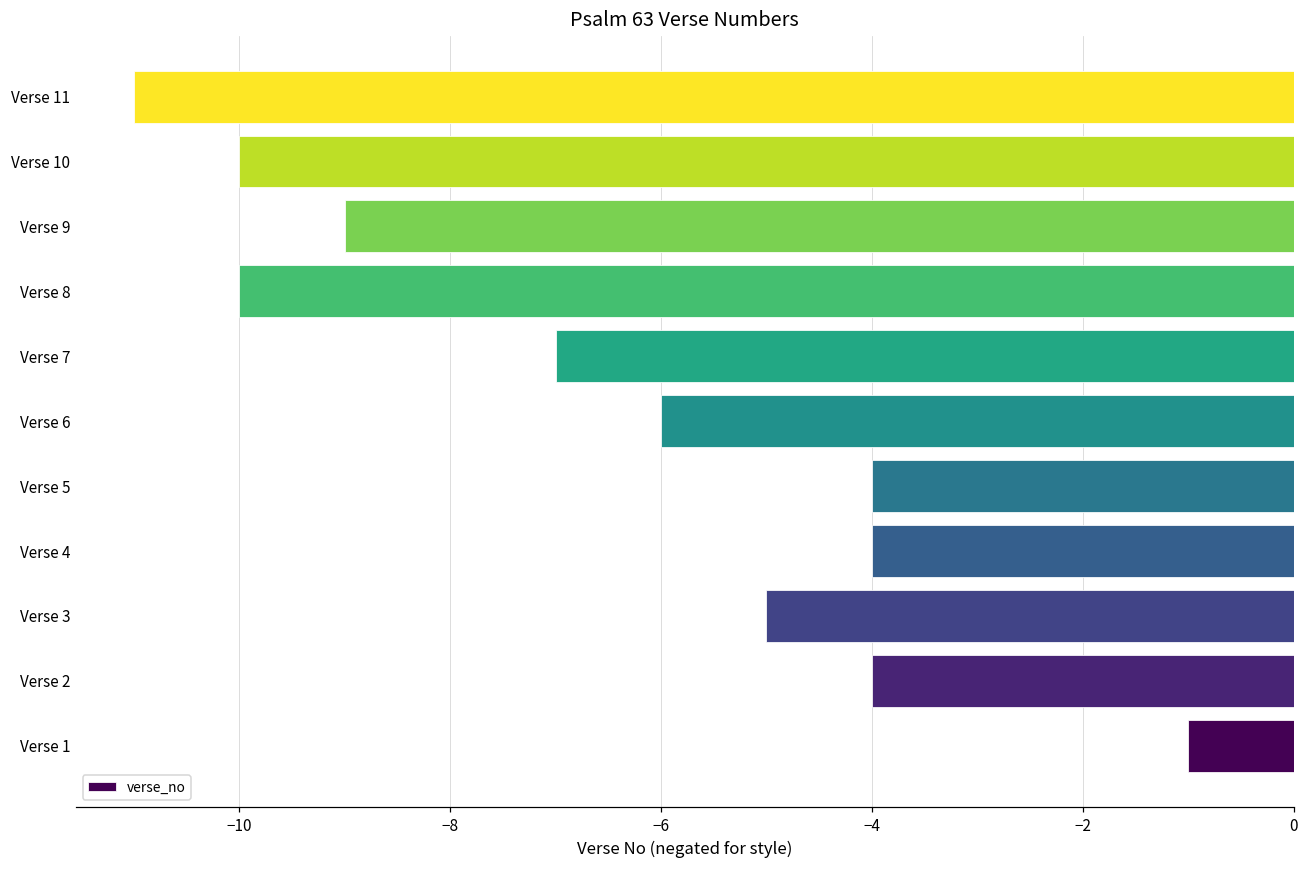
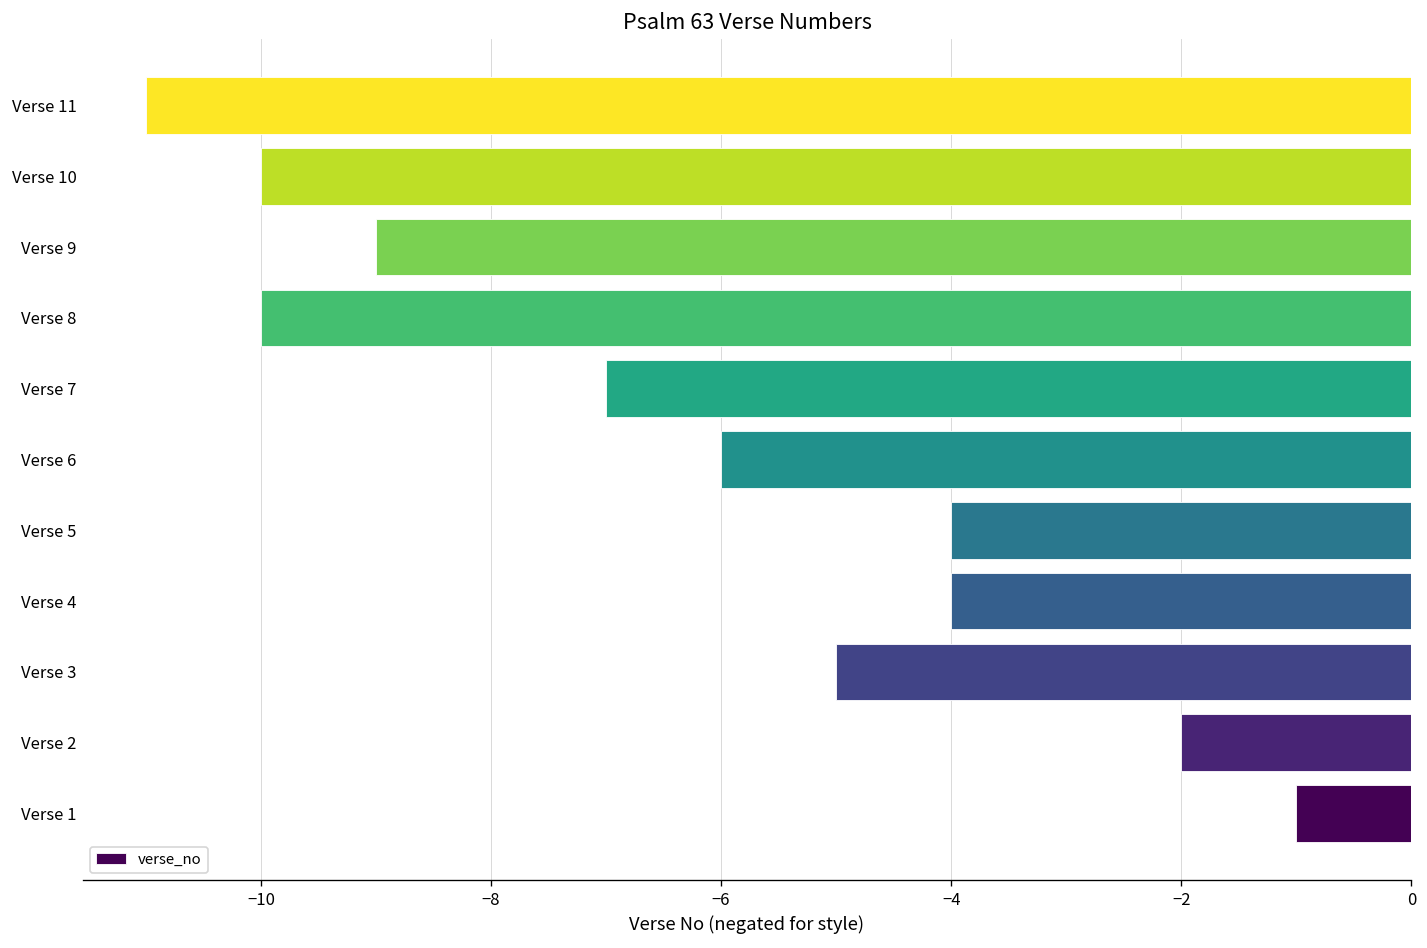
  {
    "Verse 11": -11.0,
    "Verse 10": -10.0,
    "Verse 9": -9.0,
    "Verse 8": -10.0,
    "Verse 7": -7.0,
    "Verse 6": -6.0,
    "Verse 5": -4.0,
    "Verse 4": -4.0,
    "Verse 3": -5.0,
-   "Verse 2": -4.0,
+   "Verse 2": -2.0,
    "Verse 1": -1.0
  }
